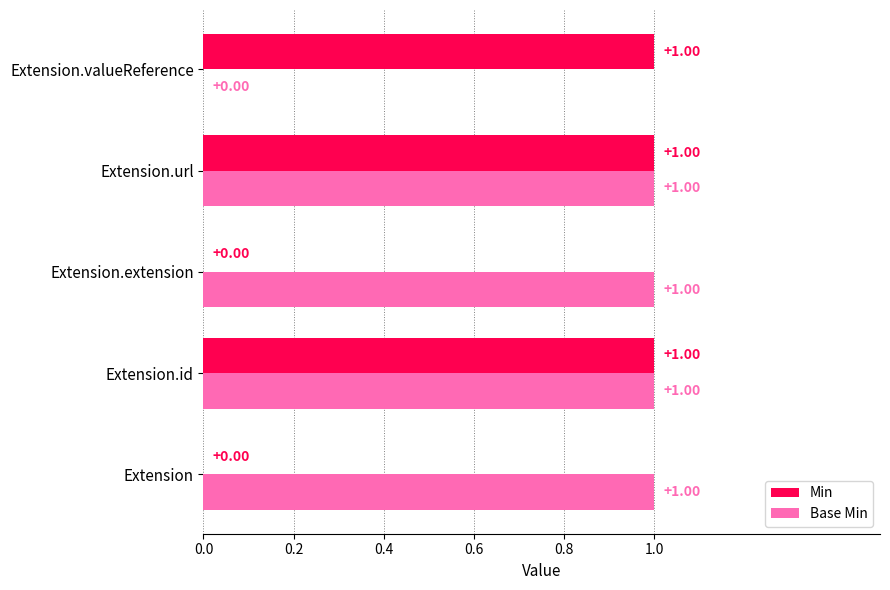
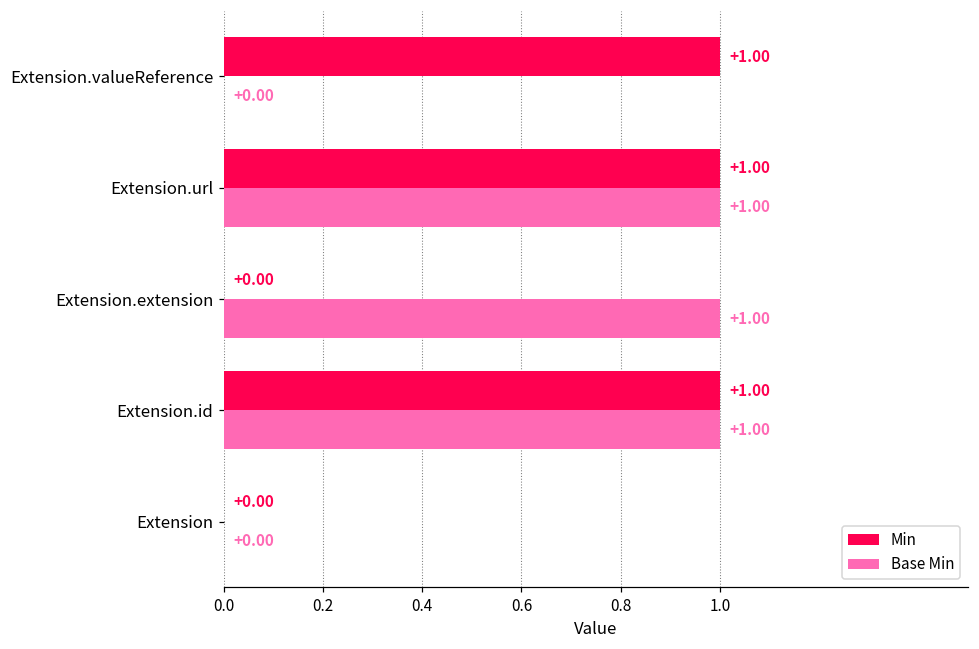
  {
    "Min": {
      "Extension.valueReference": "+1.00",
      "Extension.url": "+1.00",
      "Extension.extension": "+0.00",
      "Extension.id": "+1.00",
      "Extension": "+0.00"
    },
    "Base Min": {
      "Extension.valueReference": "+0.00",
      "Extension.url": "+1.00",
      "Extension.extension": "+1.00",
      "Extension.id": "+1.00",
-     "Extension": "+1.00"
+     "Extension": "+0.00"
    }
  }
